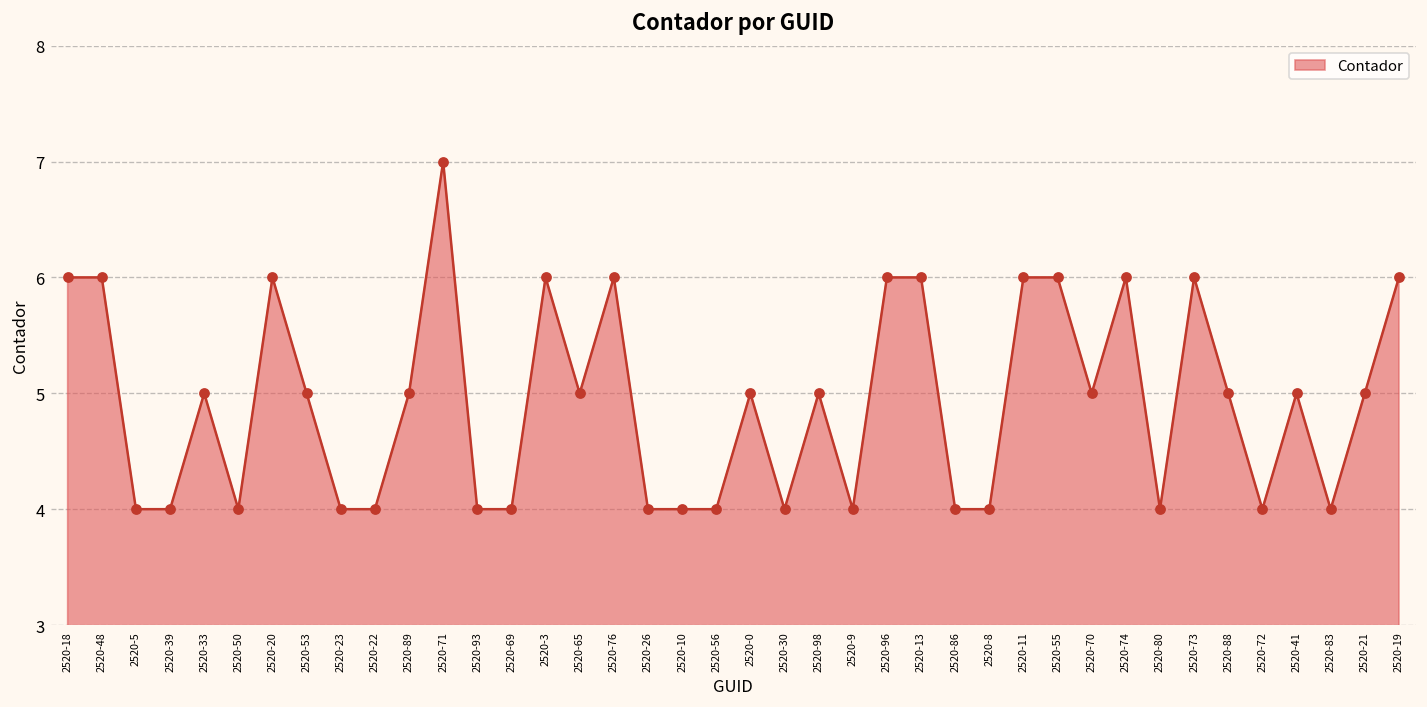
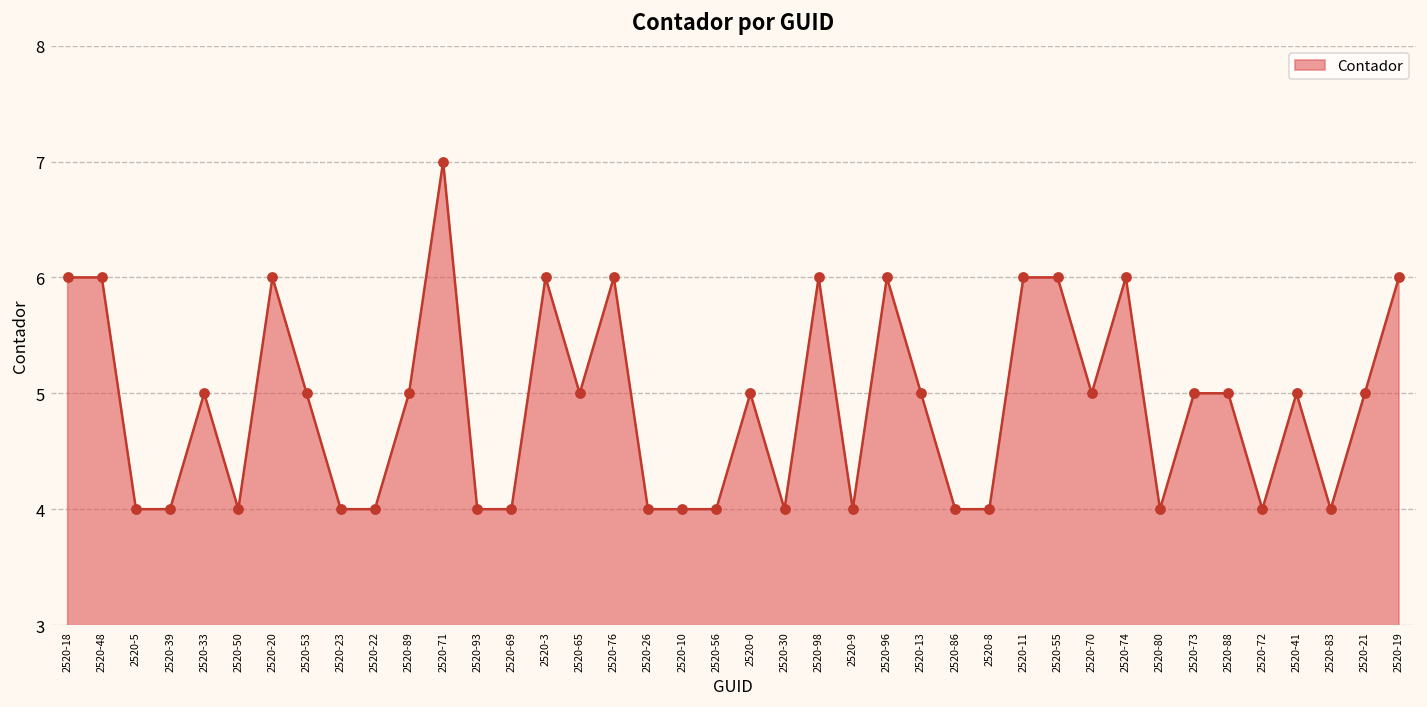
  {
    "2520-18": 6,
    "2520-48": 6,
    "2520-5": 4,
    "2520-39": 4,
    "2520-33": 5,
    "2520-50": 4,
    "2520-20": 6,
    "2520-53": 5,
    "2520-23": 4,
    "2520-22": 4,
    "2520-89": 5,
    "2520-71": 7,
    "2520-93": 4,
    "2520-69": 4,
    "2520-3": 6,
    "2520-65": 5,
    "2520-76": 6,
    "2520-26": 4,
    "2520-10": 4,
    "2520-56": 4,
    "2520-0": 5,
    "2520-30": 4,
-   "2520-98": 5,
+   "2520-98": 6,
    "2520-9": 4,
    "2520-96": 6,
-   "2520-13": 6,
+   "2520-13": 5,
    "2520-86": 4,
    "2520-8": 4,
    "2520-11": 6,
    "2520-55": 6,
    "2520-70": 5,
    "2520-74": 6,
    "2520-80": 4,
-   "2520-73": 6,
+   "2520-73": 5,
    "2520-88": 5,
    "2520-72": 4,
    "2520-41": 5,
    "2520-83": 4,
    "2520-21": 5,
    "2520-19": 6
  }
